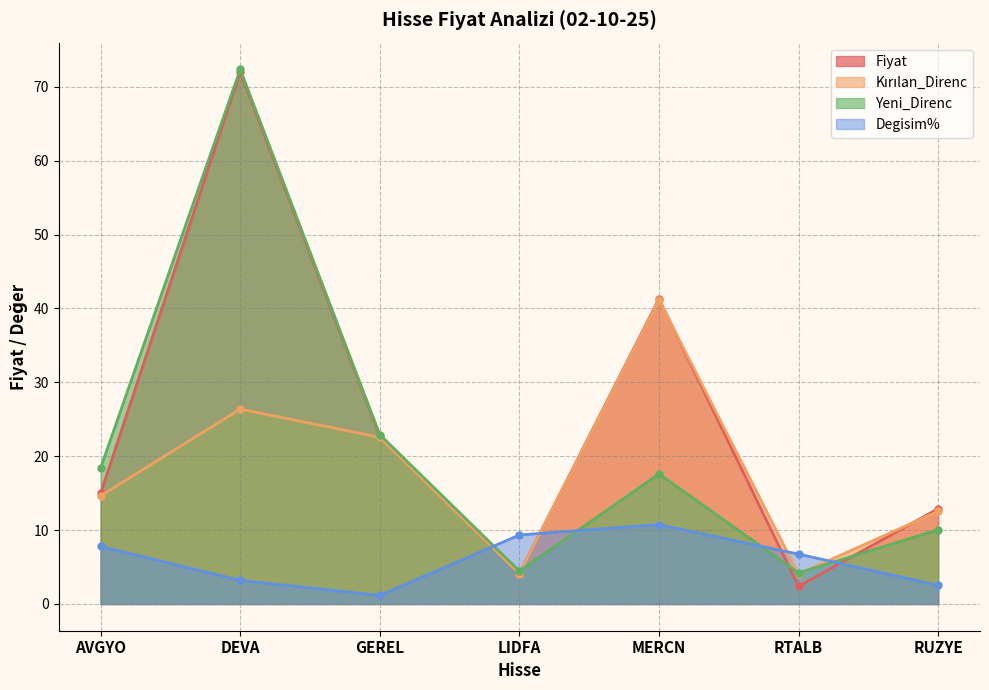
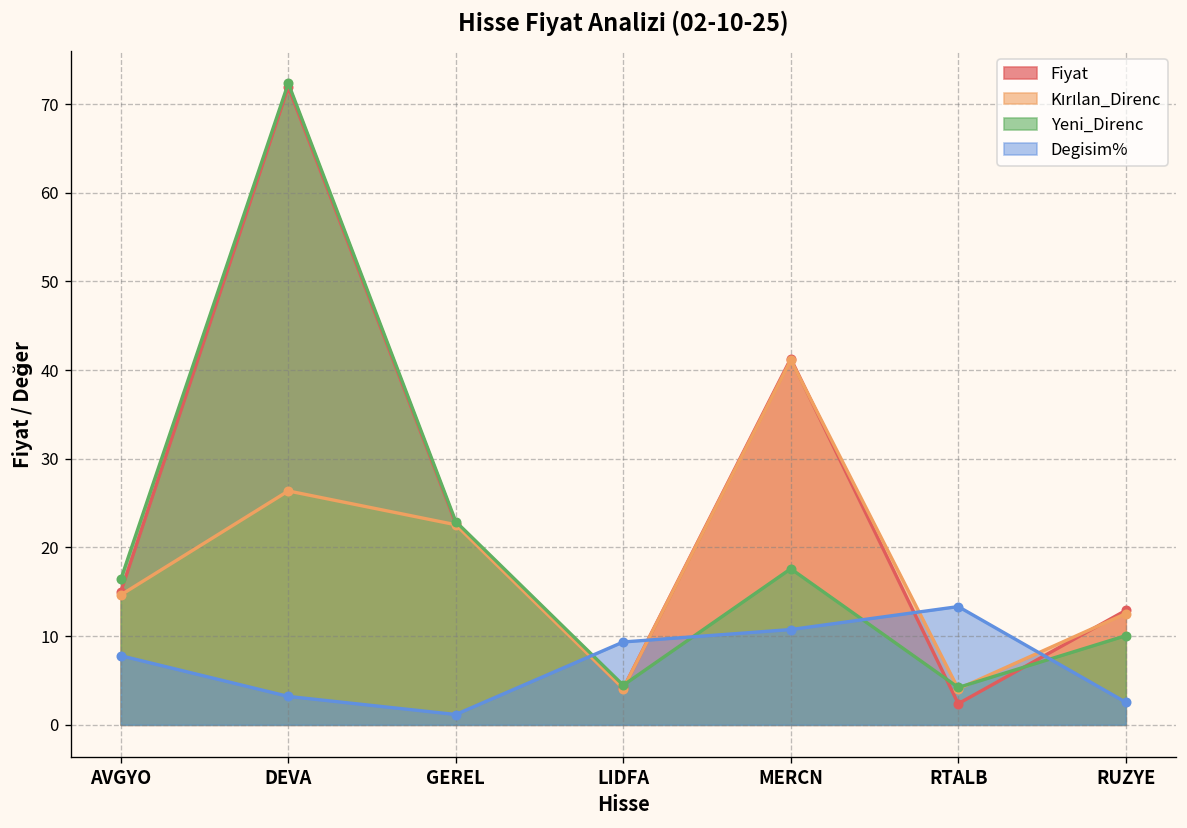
  {
    "Fiyat": {
      "AVGYO": 15,
      "DEVA": 72,
      "RTALB": 2,
      "RUZYE": 13
    },
    "Kırılan_Direnc": {
      "AVGYO": 15,
      "DEVA": 26,
      "RUZYE": 13
    },
    "Yeni_Direnc": {
-     "AVGYO": 18,
+     "AVGYO": 16,
      "DEVA": 72,
      "LIDFA": 4,
      "MERCN": 18,
      "RUZYE": 10
    },
    "Degisim%": {
      "AVGYO": 8,
      "DEVA": 3,
      "GEREL": 1,
      "LIDFA": 9,
      "MERCN": 11,
-     "RTALB": 7,
+     "RTALB": 13,
      "RUZYE": 3
    }
  }
